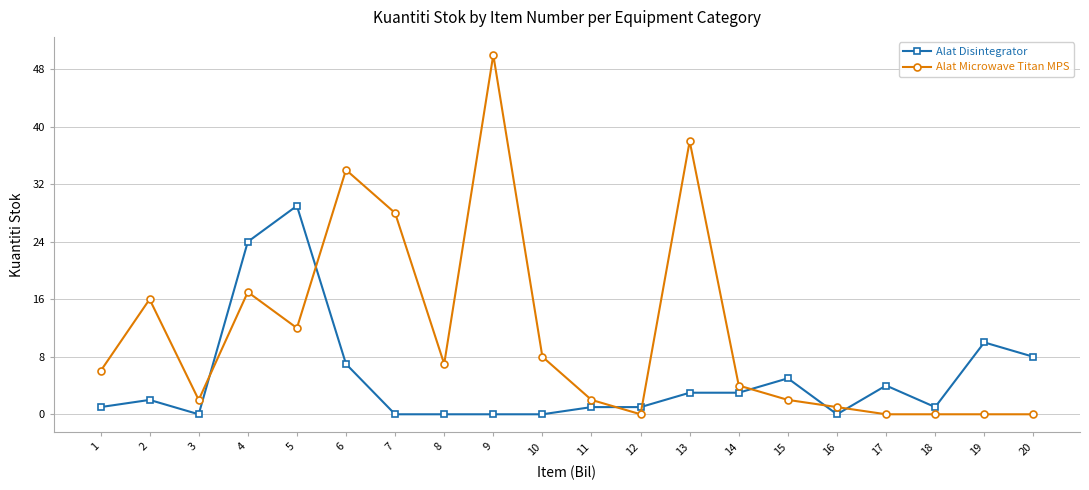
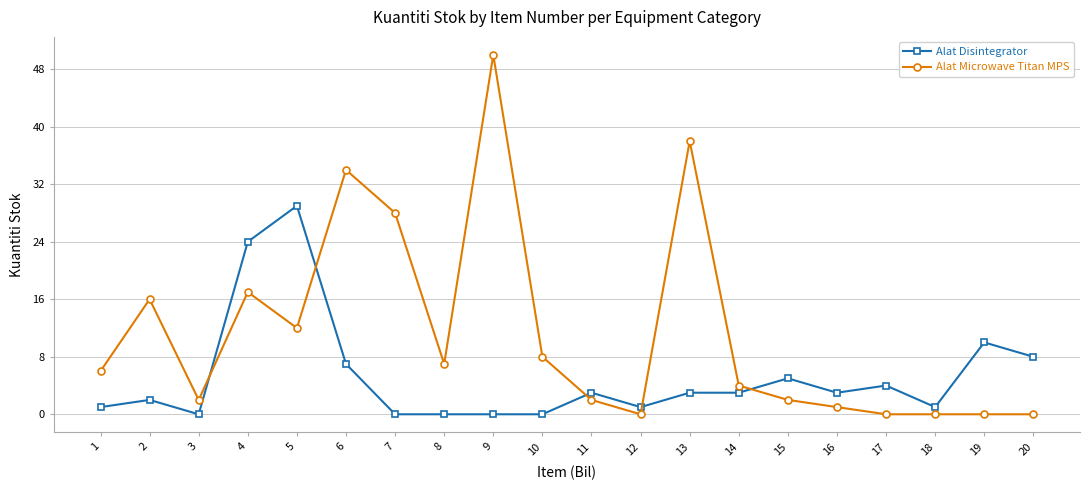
  {
    "Alat Disintegrator": {
      "1": 1,
      "2": 2,
      "3": 0,
      "4": 24,
      "5": 29,
      "6": 7,
      "7": 0,
      "8": 0,
      "9": 0,
      "10": 0,
-     "11": 1,
+     "11": 3,
      "12": 1,
      "13": 3,
      "14": 3,
      "15": 5,
-     "16": 0,
+     "16": 3,
      "17": 4,
      "18": 1,
      "19": 10,
      "20": 8
    },
    "Alat Microwave Titan MPS": {
      "1": 6,
      "2": 16,
      "3": 2,
      "4": 17,
      "5": 12,
      "6": 34,
      "7": 28,
      "8": 7,
      "9": 50,
      "10": 8,
      "11": 2,
      "12": 0,
      "13": 38,
      "14": 4,
      "15": 2,
      "16": 1,
      "17": 0,
      "18": 0,
      "19": 0,
      "20": 0
    }
  }
